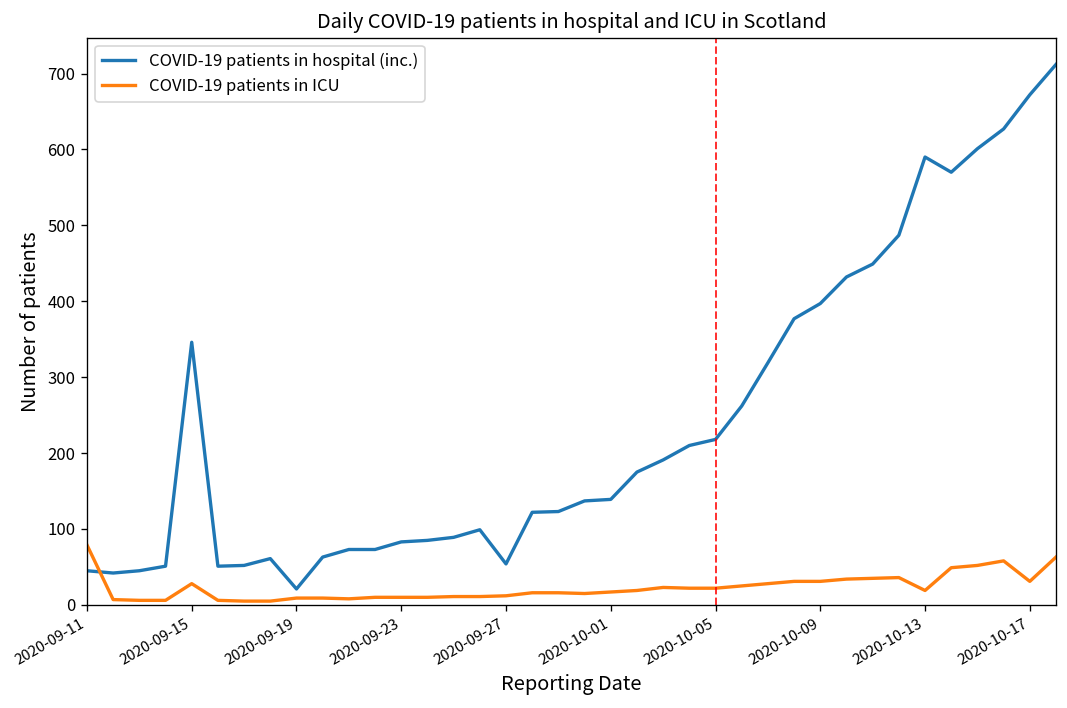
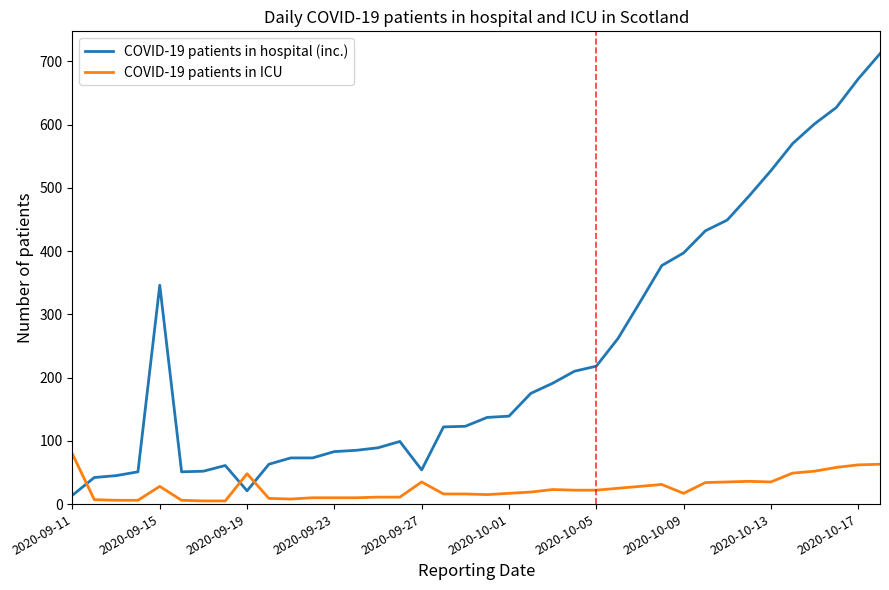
  {
    "COVID-19 patients in hospital (inc.)": {
-     "2020-09-11": 50,
+     "2020-09-11": 10,
      "2020-09-15": 350,
      "2020-09-19": 20,
      "2020-09-23": 80,
      "2020-09-27": 50,
      "2020-10-01": 140,
      "2020-10-05": 220,
      "2020-10-09": 400,
-     "2020-10-13": 590,
+     "2020-10-13": 530,
      "2020-10-17": 670
    },
    "COVID-19 patients in ICU": {
      "2020-09-11": 80,
      "2020-09-15": 30,
-     "2020-09-19": 10,
+     "2020-09-19": 50,
      "2020-09-23": 10,
-     "2020-09-27": 10,
+     "2020-09-27": 40,
      "2020-10-01": 20,
      "2020-10-05": 20,
-     "2020-10-09": 30,
-     "2020-10-13": 20,
-     "2020-10-17": 30
+     "2020-10-09": 20,
+     "2020-10-13": 40,
+     "2020-10-17": 60
    }
  }
